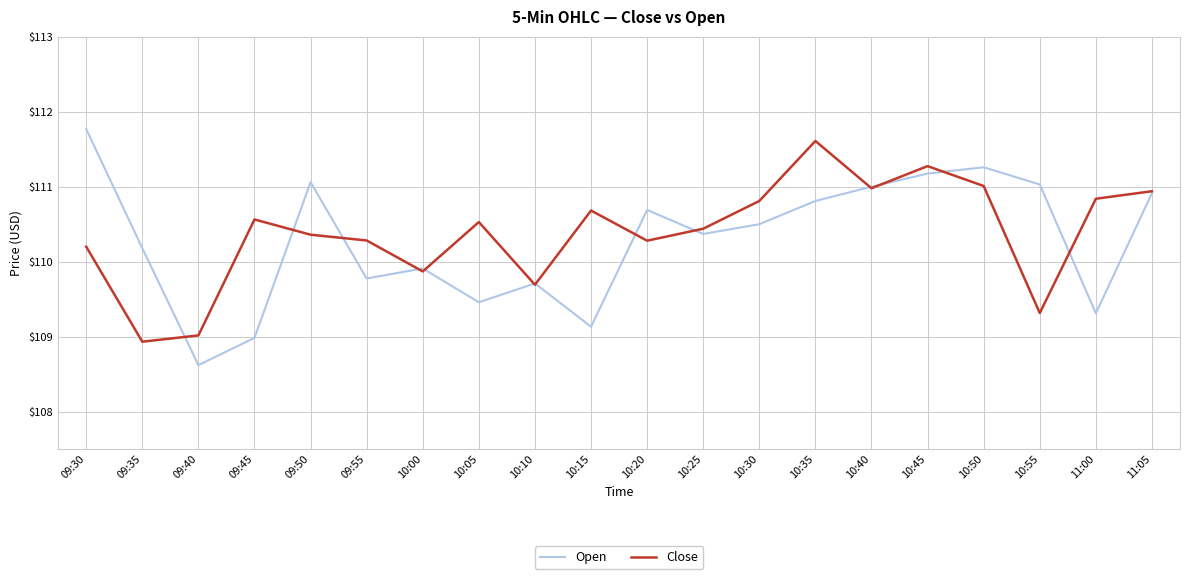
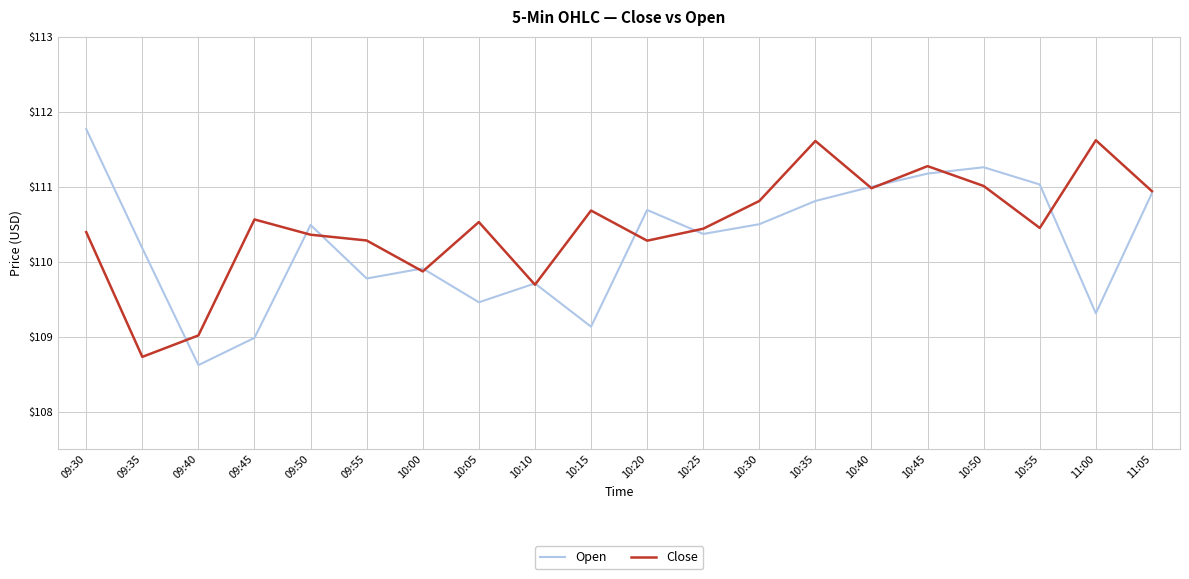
  {
    "Open": {
      "09:30": "$111.8",
      "09:35": "$110.2",
      "09:40": "$108.6",
      "09:45": "$109.0",
-     "09:50": "$111.1",
+     "09:50": "$110.5",
      "09:55": "$109.8",
      "10:00": "$109.9",
      "10:05": "$109.5",
      "10:15": "$109.1",
      "10:20": "$110.7",
      "10:25": "$110.4",
      "10:30": "$110.5",
      "10:35": "$110.8",
      "10:45": "$111.2",
      "10:50": "$111.3",
      "10:55": "$111.0",
      "11:00": "$109.3"
    },
    "Close": {
-     "09:30": "$110.2",
-     "09:35": "$108.9",
+     "09:30": "$110.4",
+     "09:35": "$108.7",
      "09:40": "$109.0",
      "09:45": "$110.6",
      "09:50": "$110.4",
      "09:55": "$110.3",
      "10:00": "$109.9",
      "10:05": "$110.5",
      "10:15": "$110.7",
      "10:20": "$110.3",
      "10:25": "$110.4",
      "10:30": "$110.8",
      "10:35": "$111.6",
      "10:45": "$111.3",
      "10:50": "$111.0",
-     "10:55": "$109.3",
-     "11:00": "$110.8"
+     "10:55": "$110.4",
+     "11:00": "$111.6"
    }
  }
